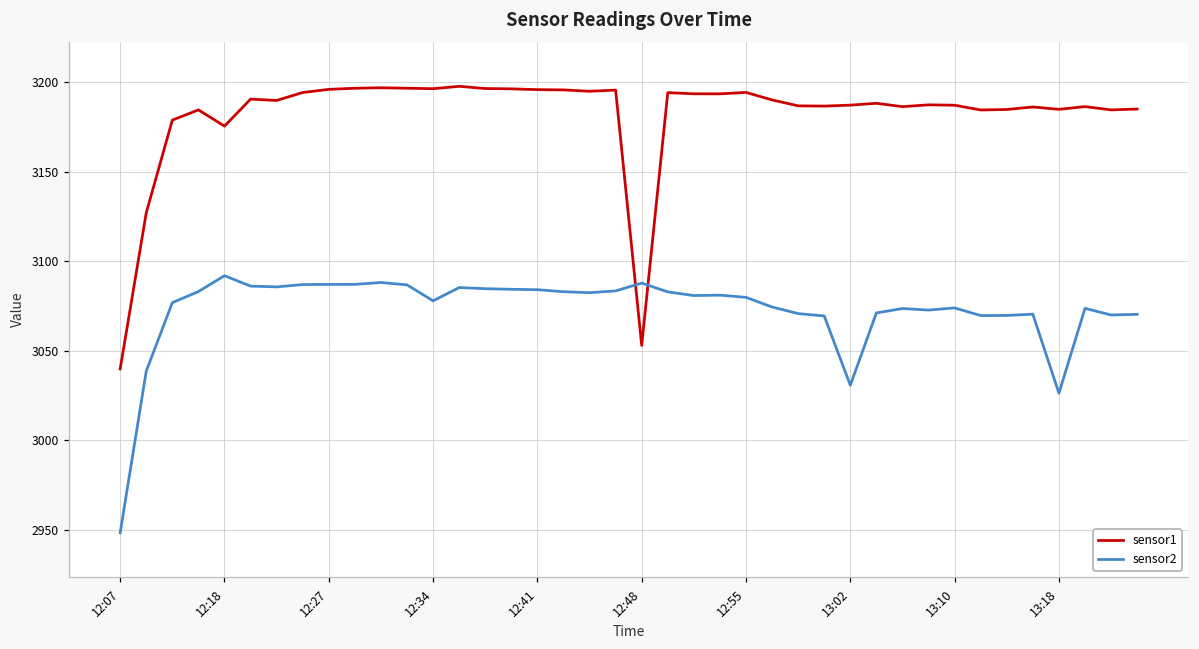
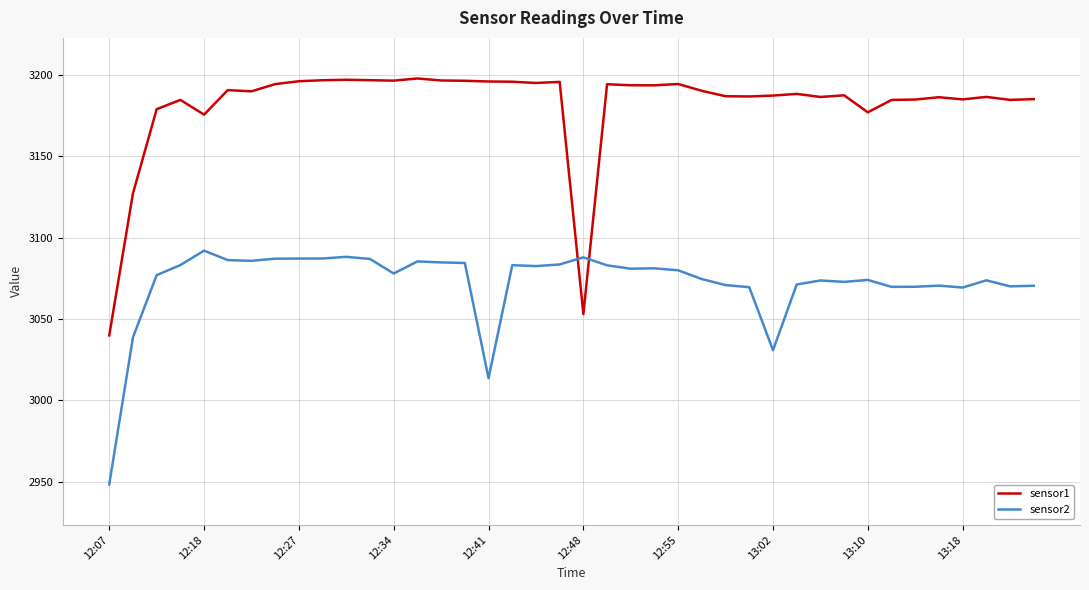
  {
    "sensor1": {
      "12:07": 3040,
      "12:18": 3176,
      "12:27": 3196,
      "12:34": 3197,
      "12:41": 3196,
      "12:48": 3053,
      "12:55": 3194,
      "13:02": 3187,
-     "13:10": 3187,
+     "13:10": 3177,
      "13:18": 3185
    },
    "sensor2": {
      "12:07": 2948,
      "12:18": 3092,
      "12:27": 3087,
      "12:34": 3078,
-     "12:41": 3084,
+     "12:41": 3014,
      "12:48": 3088,
      "12:55": 3080,
      "13:02": 3031,
      "13:10": 3074,
-     "13:18": 3026
+     "13:18": 3069
    }
  }
